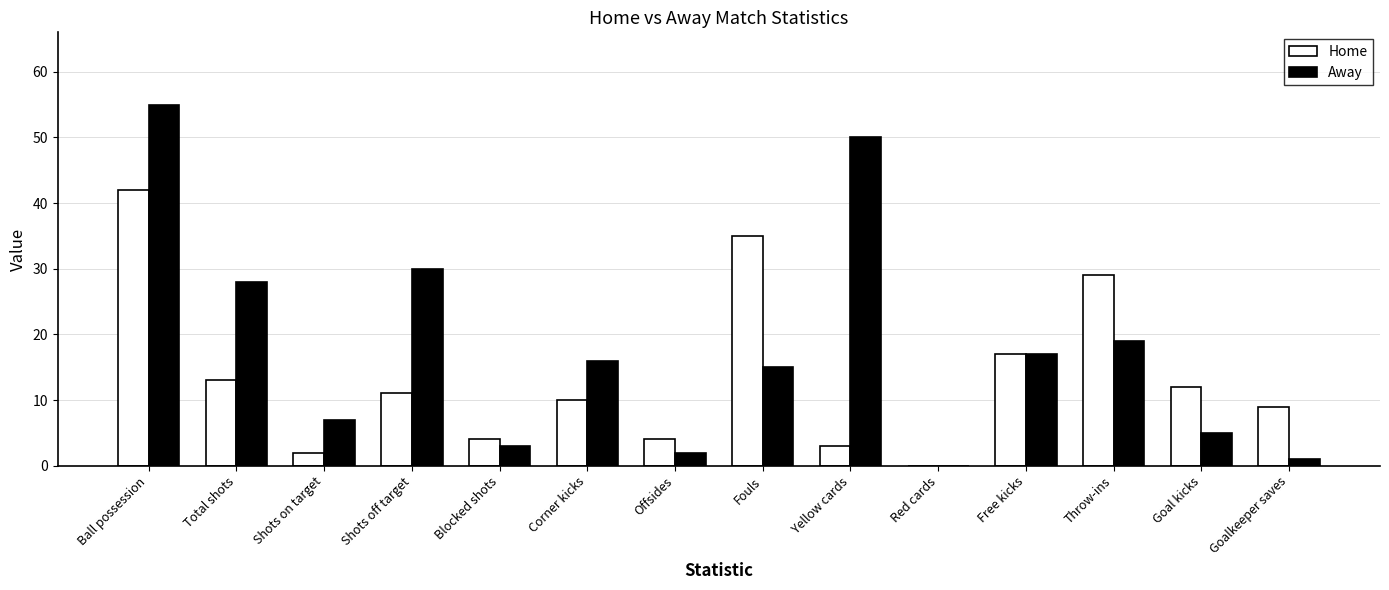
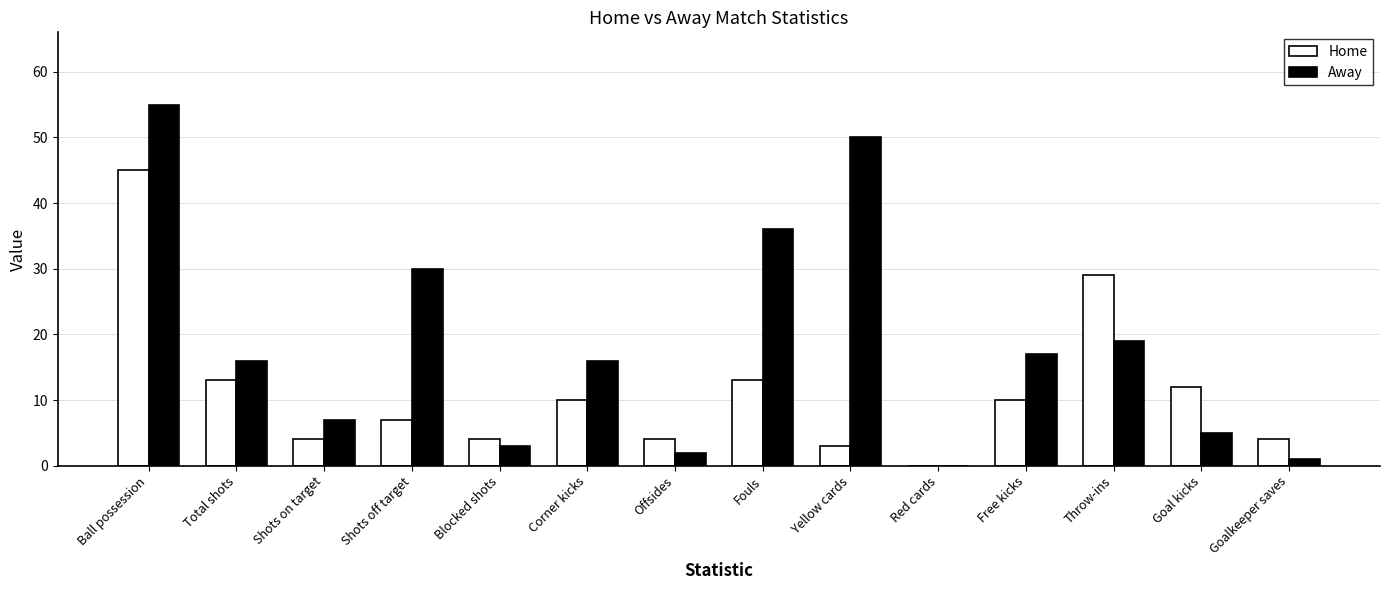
  {
    "Home": {
-     "Ball possession": 42,
+     "Ball possession": 45,
      "Total shots": 13,
-     "Shots on target": 2,
-     "Shots off target": 11,
+     "Shots on target": 4,
+     "Shots off target": 7,
      "Blocked shots": 4,
      "Corner kicks": 10,
      "Offsides": 4,
-     "Fouls": 35,
+     "Fouls": 13,
      "Yellow cards": 3,
      "Red cards": 0,
-     "Free kicks": 17,
+     "Free kicks": 10,
      "Throw-ins": 29,
      "Goal kicks": 12,
-     "Goalkeeper saves": 9
+     "Goalkeeper saves": 4
    },
    "Away": {
      "Ball possession": 55,
-     "Total shots": 28,
+     "Total shots": 16,
      "Shots on target": 7,
      "Shots off target": 30,
      "Blocked shots": 3,
      "Corner kicks": 16,
      "Offsides": 2,
-     "Fouls": 15,
+     "Fouls": 36,
      "Yellow cards": 50,
      "Red cards": 0,
      "Free kicks": 17,
      "Throw-ins": 19,
      "Goal kicks": 5,
      "Goalkeeper saves": 1
    }
  }
